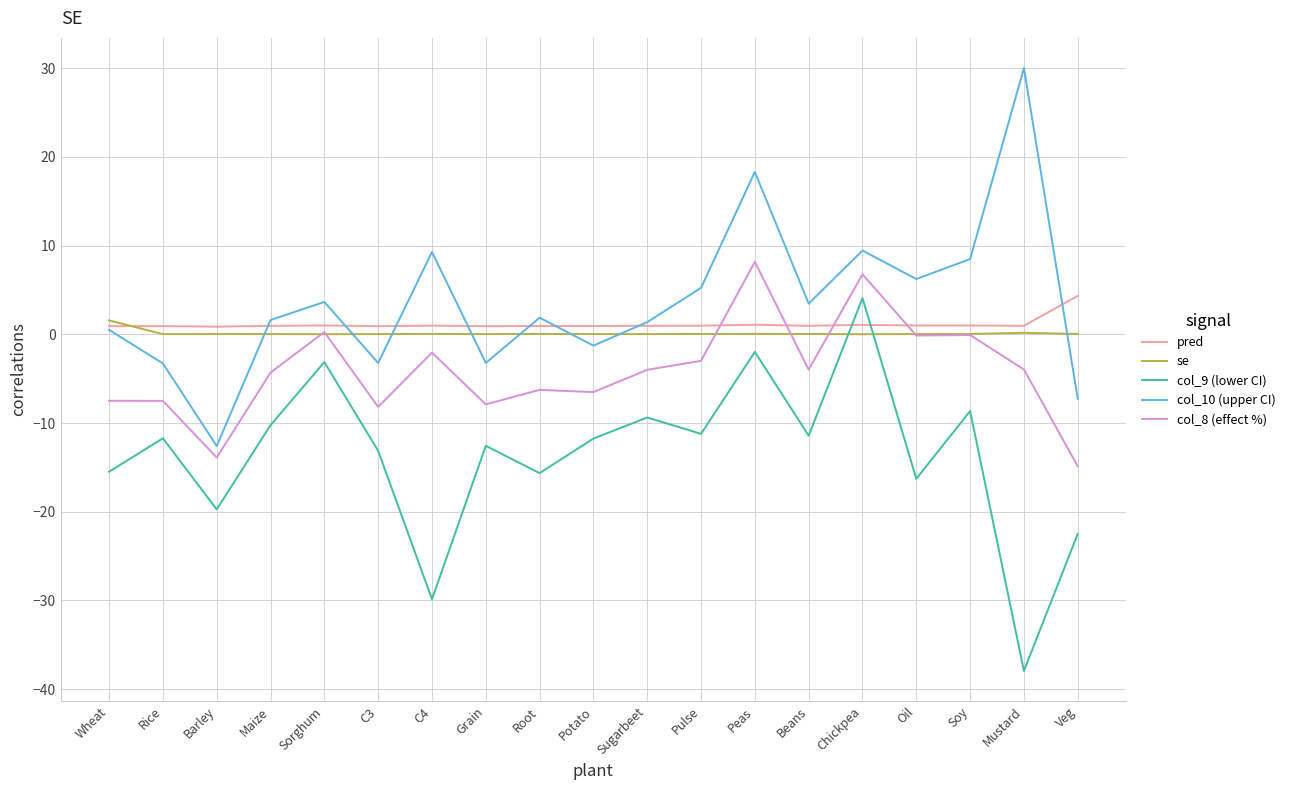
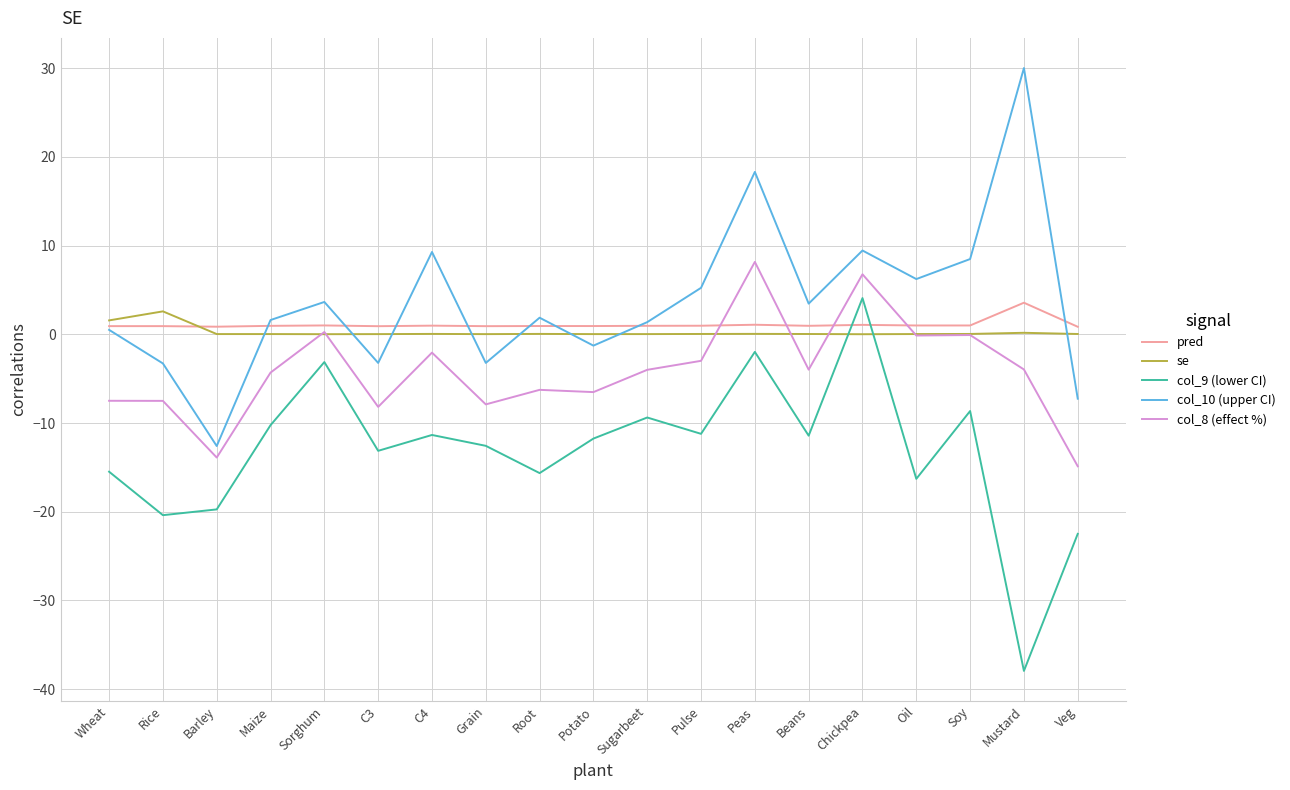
  {
    "pred": {
      "Wheat": 1,
      "Rice": 1,
      "Barley": 1,
      "Maize": 1,
      "Sorghum": 1,
      "C3": 1,
      "C4": 1,
      "Grain": 1,
      "Root": 1,
      "Potato": 1,
      "Sugarbeet": 1,
      "Pulse": 1,
      "Peas": 1,
      "Beans": 1,
      "Chickpea": 1,
      "Oil": 1,
      "Soy": 1,
-     "Mustard": 1,
-     "Veg": 4
+     "Mustard": 4,
+     "Veg": 1
    },
    "se": {
      "Wheat": 2,
-     "Rice": 0,
+     "Rice": 3,
      "Barley": 0,
      "Maize": 0,
      "C3": 0,
      "C4": 0,
      "Grain": 0,
      "Root": 0,
      "Potato": 0,
      "Sugarbeet": 0,
      "Pulse": 0,
      "Peas": 0,
      "Beans": 0,
      "Chickpea": 0,
      "Mustard": 0,
      "Veg": 0
    },
    "col_9 (lower CI)": {
      "Wheat": -15,
-     "Rice": -12,
+     "Rice": -20,
      "Barley": -20,
      "Maize": -10,
      "Sorghum": -3,
      "C3": -13,
-     "C4": -30,
+     "C4": -11,
      "Grain": -13,
      "Root": -16,
      "Potato": -12,
      "Sugarbeet": -9,
      "Pulse": -11,
      "Peas": -2,
      "Beans": -11,
      "Chickpea": 4,
      "Oil": -16,
      "Soy": -9,
      "Mustard": -38,
      "Veg": -22
    },
    "col_10 (upper CI)": {
      "Wheat": 1,
      "Rice": -3,
      "Barley": -13,
      "Maize": 2,
      "Sorghum": 4,
      "C3": -3,
      "C4": 9,
      "Grain": -3,
      "Root": 2,
      "Potato": -1,
      "Sugarbeet": 1,
      "Pulse": 5,
      "Peas": 18,
      "Beans": 3,
      "Chickpea": 9,
      "Oil": 6,
      "Soy": 8,
      "Mustard": 30,
      "Veg": -7
    },
    "col_8 (effect %)": {
      "Wheat": -7,
      "Rice": -8,
      "Barley": -14,
      "Maize": -4,
      "C3": -8,
      "C4": -2,
      "Grain": -8,
      "Root": -6,
      "Potato": -7,
      "Sugarbeet": -4,
      "Pulse": -3,
      "Peas": 8,
      "Beans": -4,
      "Chickpea": 7,
      "Mustard": -4,
      "Veg": -15
    }
  }
